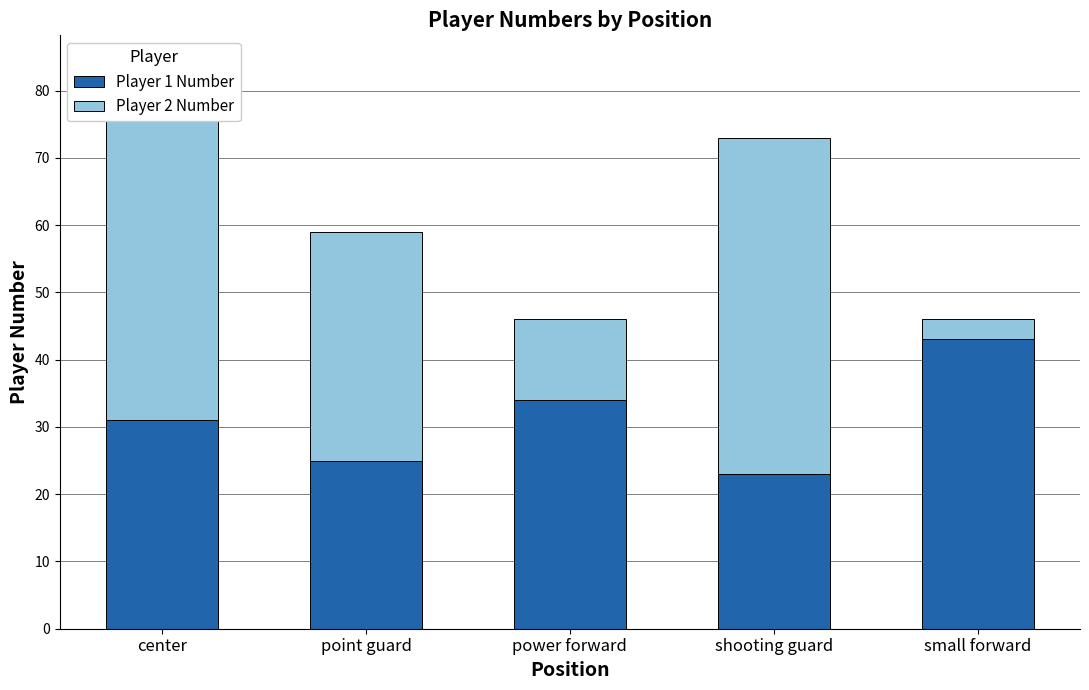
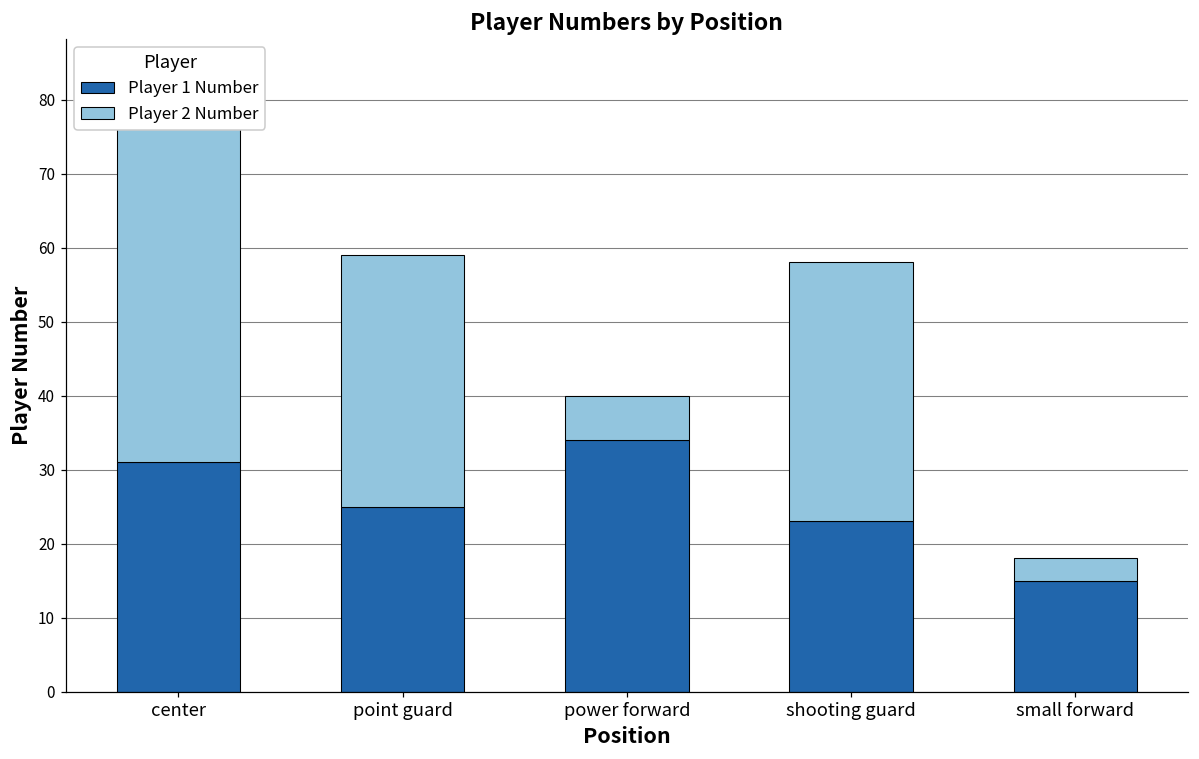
  {
    "Player 1 Number": {
      "center": 31,
      "point guard": 25,
      "power forward": 34,
      "shooting guard": 23,
-     "small forward": 43
+     "small forward": 15
    },
    "Player 2 Number": {
      "point guard": 34,
-     "power forward": 12,
-     "shooting guard": 50,
+     "power forward": 6,
+     "shooting guard": 35,
      "small forward": 3
    }
  }
